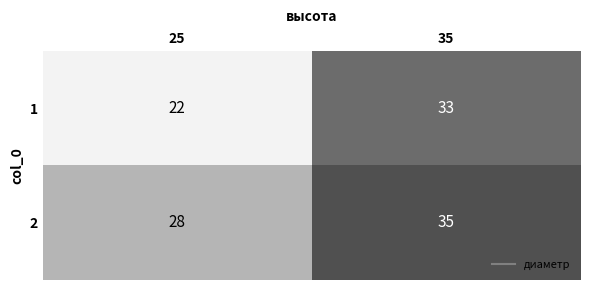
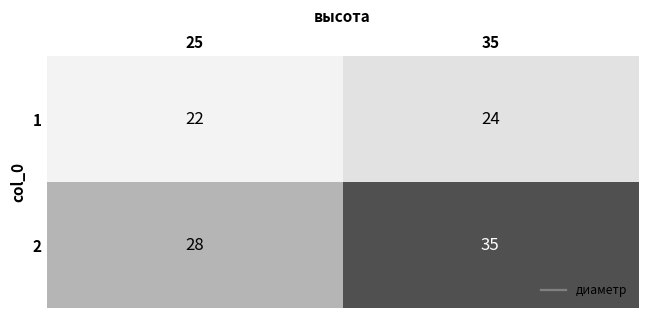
  {
    "1": {
      "25": 22,
-     "35": 33
+     "35": 24
    },
    "2": {
      "25": 28,
      "35": 35
    }
  }
